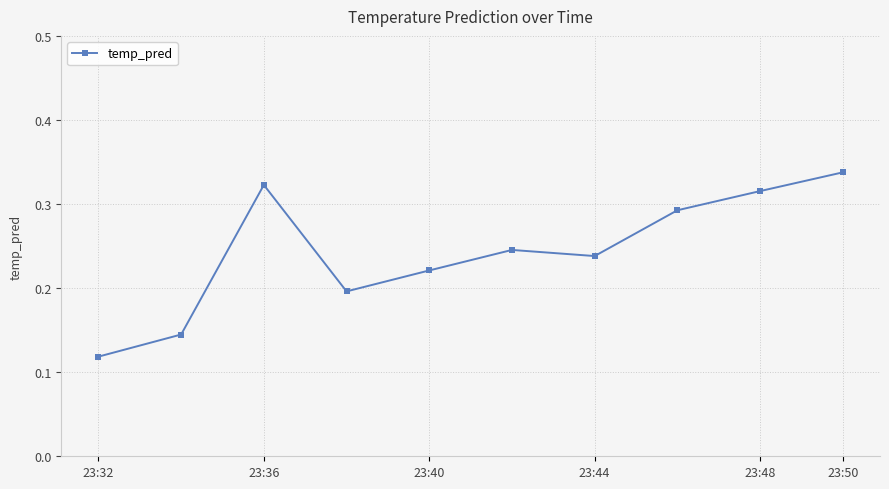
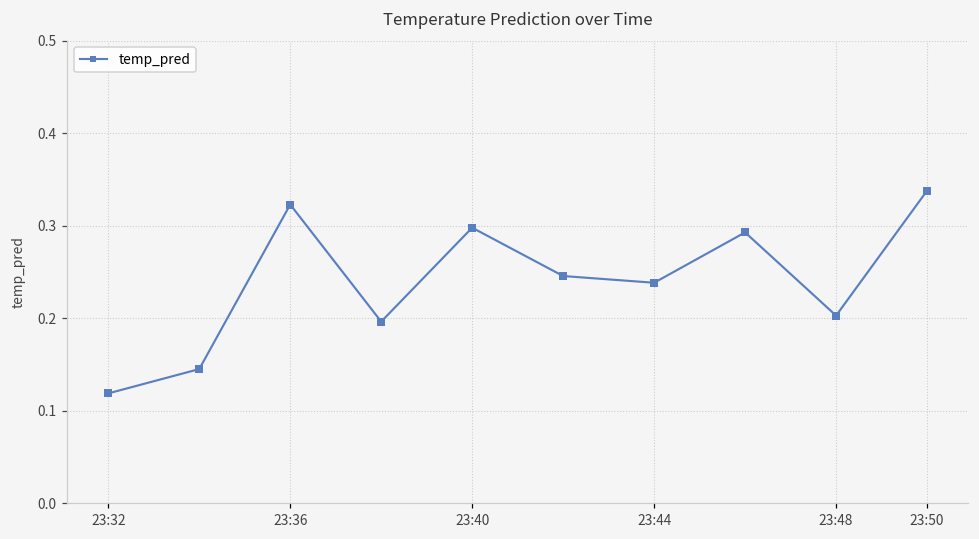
  {
    "23:32": 0.12,
    "23:36": 0.32,
-   "23:40": 0.22,
+   "23:40": 0.30,
    "23:44": 0.24,
-   "23:48": 0.32,
+   "23:48": 0.20,
    "23:50": 0.34
  }
